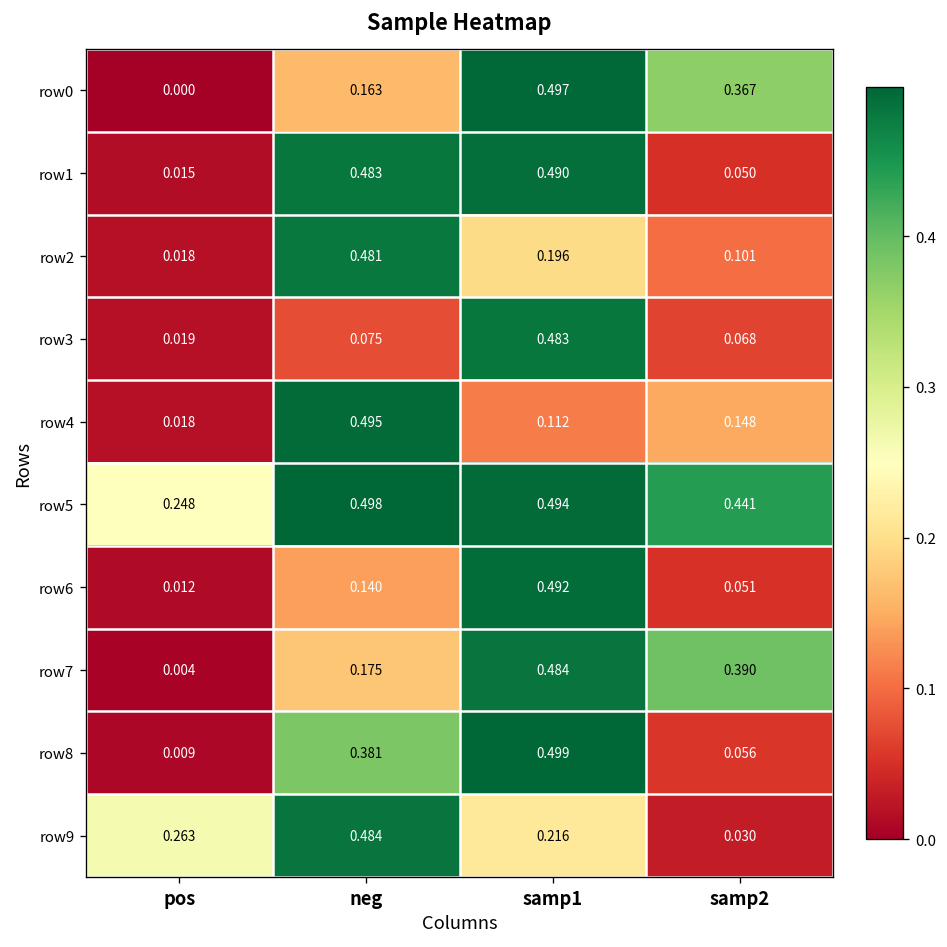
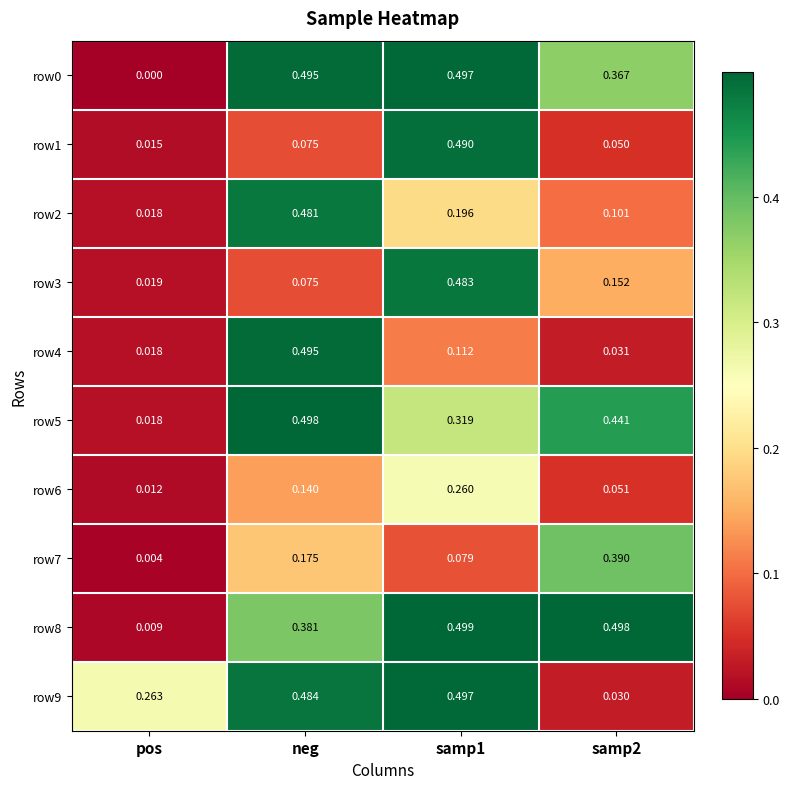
  {
    "row0": {
      "pos": 0.000,
-     "neg": 0.163,
+     "neg": 0.495,
      "samp1": 0.497,
      "samp2": 0.367
    },
    "row1": {
      "pos": 0.015,
-     "neg": 0.483,
+     "neg": 0.075,
      "samp1": 0.490,
      "samp2": 0.050
    },
    "row2": {
      "pos": 0.018,
      "neg": 0.481,
      "samp1": 0.196,
      "samp2": 0.101
    },
    "row3": {
      "pos": 0.019,
      "neg": 0.075,
      "samp1": 0.483,
-     "samp2": 0.068
+     "samp2": 0.152
    },
    "row4": {
      "pos": 0.018,
      "neg": 0.495,
      "samp1": 0.112,
-     "samp2": 0.148
+     "samp2": 0.031
    },
    "row5": {
-     "pos": 0.248,
+     "pos": 0.018,
      "neg": 0.498,
-     "samp1": 0.494,
+     "samp1": 0.319,
      "samp2": 0.441
    },
    "row6": {
      "pos": 0.012,
      "neg": 0.140,
-     "samp1": 0.492,
+     "samp1": 0.260,
      "samp2": 0.051
    },
    "row7": {
      "pos": 0.004,
      "neg": 0.175,
-     "samp1": 0.484,
+     "samp1": 0.079,
      "samp2": 0.390
    },
    "row8": {
      "pos": 0.009,
      "neg": 0.381,
      "samp1": 0.499,
-     "samp2": 0.056
+     "samp2": 0.498
    },
    "row9": {
      "pos": 0.263,
      "neg": 0.484,
-     "samp1": 0.216,
+     "samp1": 0.497,
      "samp2": 0.030
    }
  }
